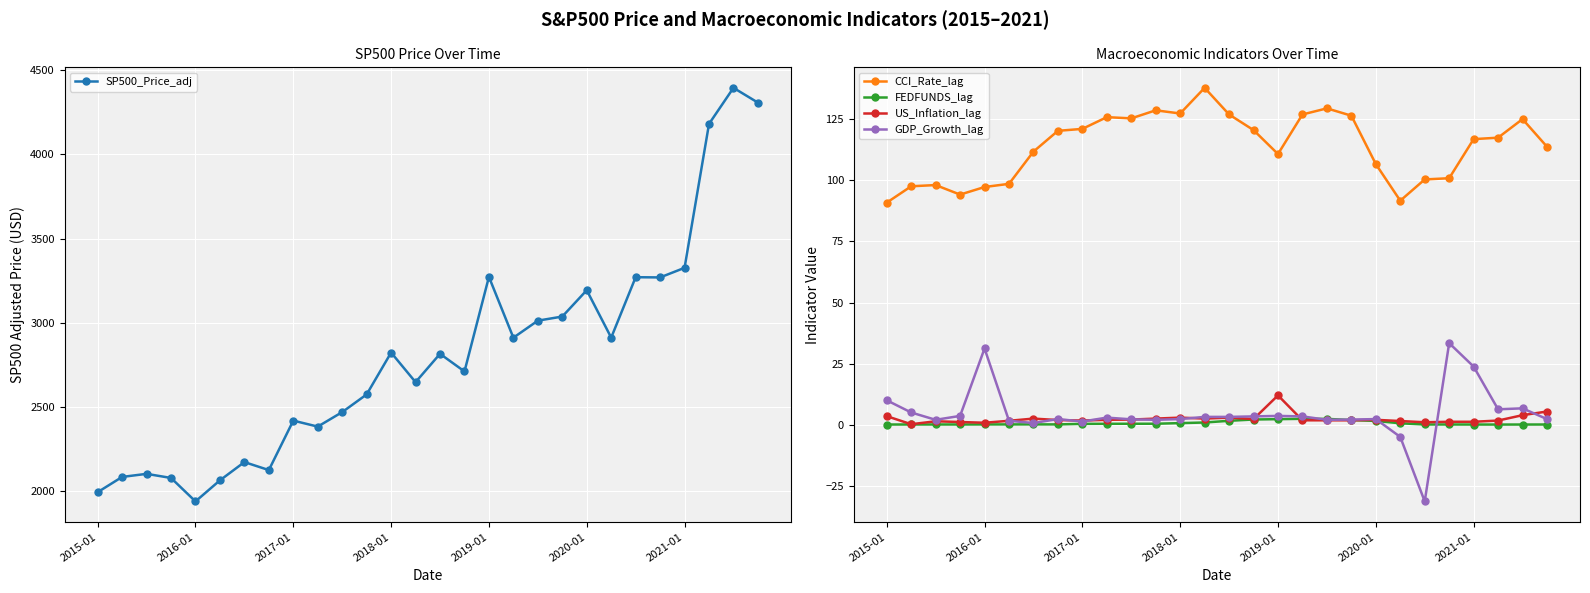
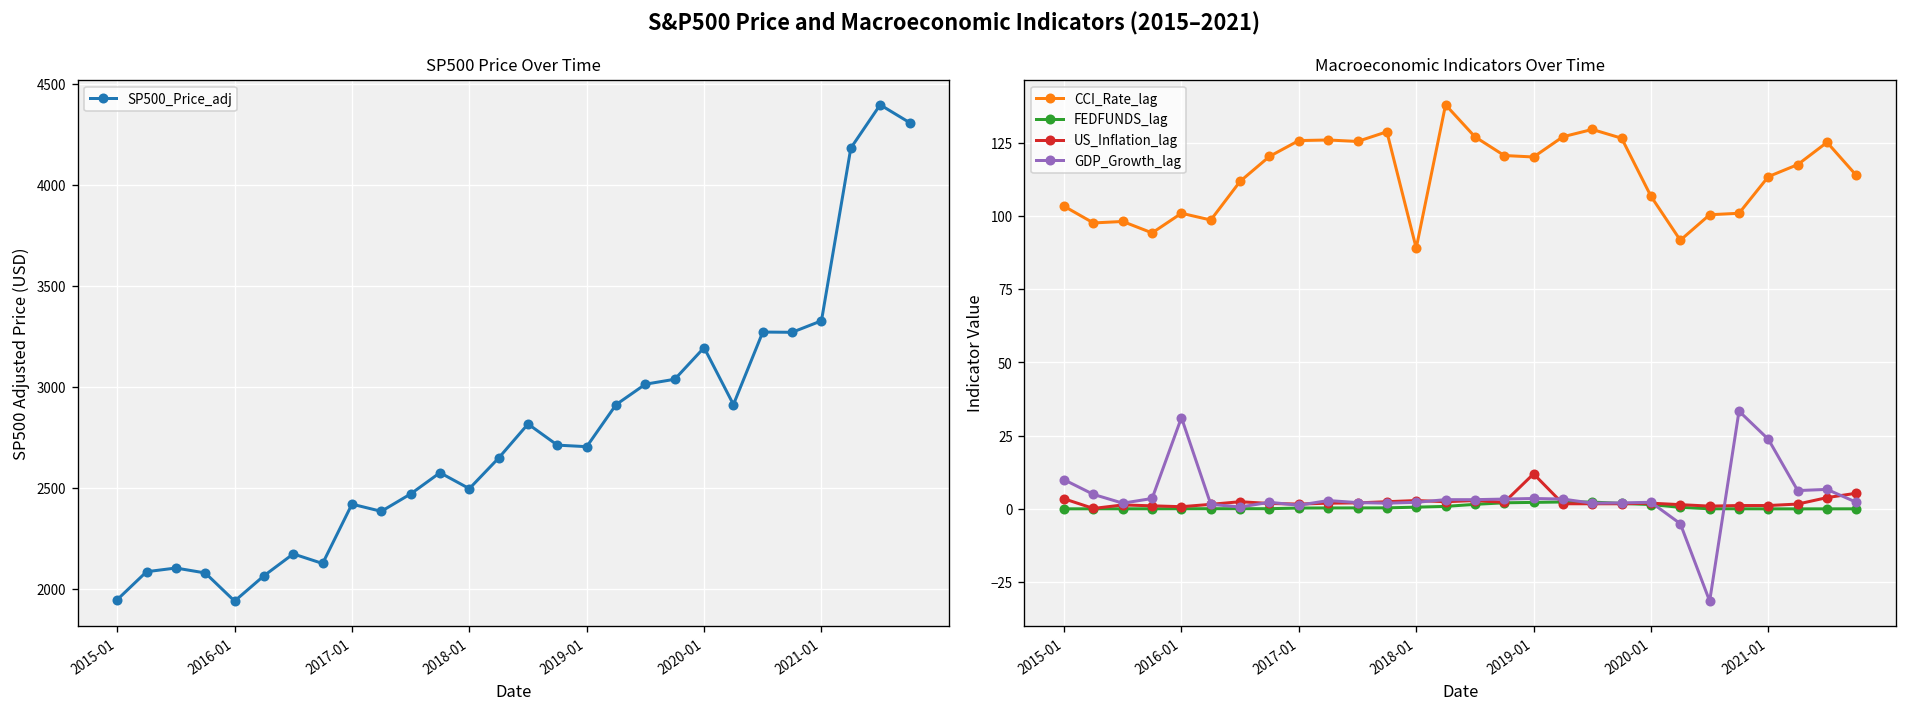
  {
    "SP500 Price Over Time": {
-     "2015-01": 2000,
+     "2015-01": 1950,
      "2016-01": 1940,
      "2017-01": 2420,
-     "2018-01": 2820,
-     "2019-01": 3270,
+     "2018-01": 2500,
+     "2019-01": 2700,
      "2020-01": 3190,
      "2021-01": 3330
    },
    "Macroeconomic Indicators Over Time": {
      "CCI_Rate_lag": {
-       "2015-01": 91,
-       "2016-01": 97,
-       "2017-01": 121,
-       "2018-01": 127,
-       "2019-01": 111,
+       "2015-01": 103,
+       "2016-01": 101,
+       "2017-01": 126,
+       "2018-01": 89,
+       "2019-01": 120,
        "2020-01": 107,
-       "2021-01": 117
+       "2021-01": 113
      },
      "FEDFUNDS_lag": {
        "2015-01": 0,
        "2018-01": 1,
        "2019-01": 2,
        "2021-01": 0
      },
      "US_Inflation_lag": {
        "2015-01": 4,
        "2019-01": 12,
        "2021-01": 1
      },
      "GDP_Growth_lag": {
        "2015-01": 10,
        "2016-01": 31,
        "2019-01": 4,
        "2021-01": 24
      }
    }
  }
